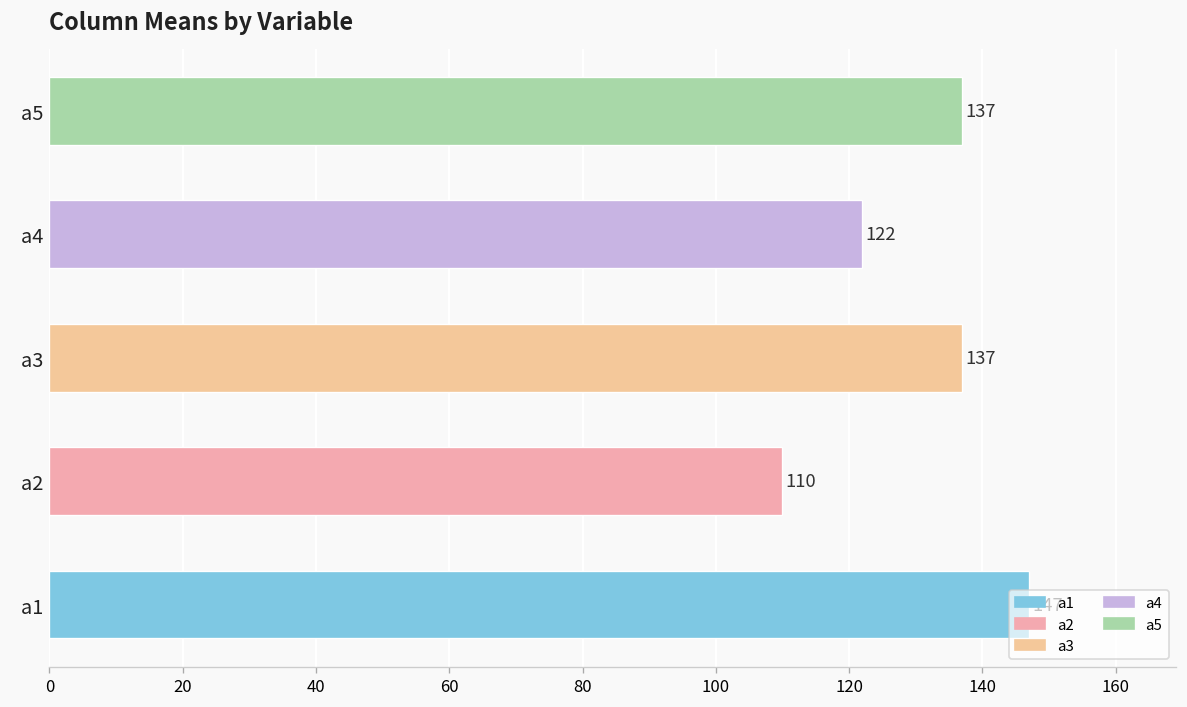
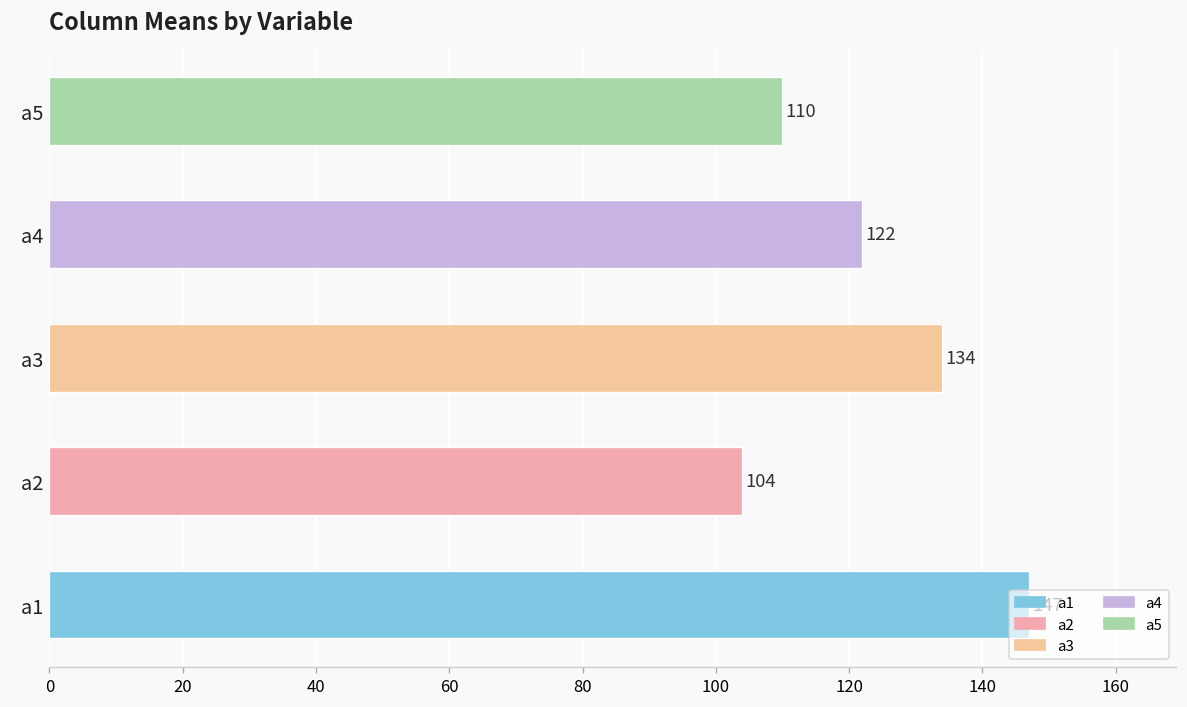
  {
-   "a5": 137,
+   "a5": 110,
    "a4": 122,
-   "a3": 137,
-   "a2": 110
+   "a3": 134,
+   "a2": 104
  }
